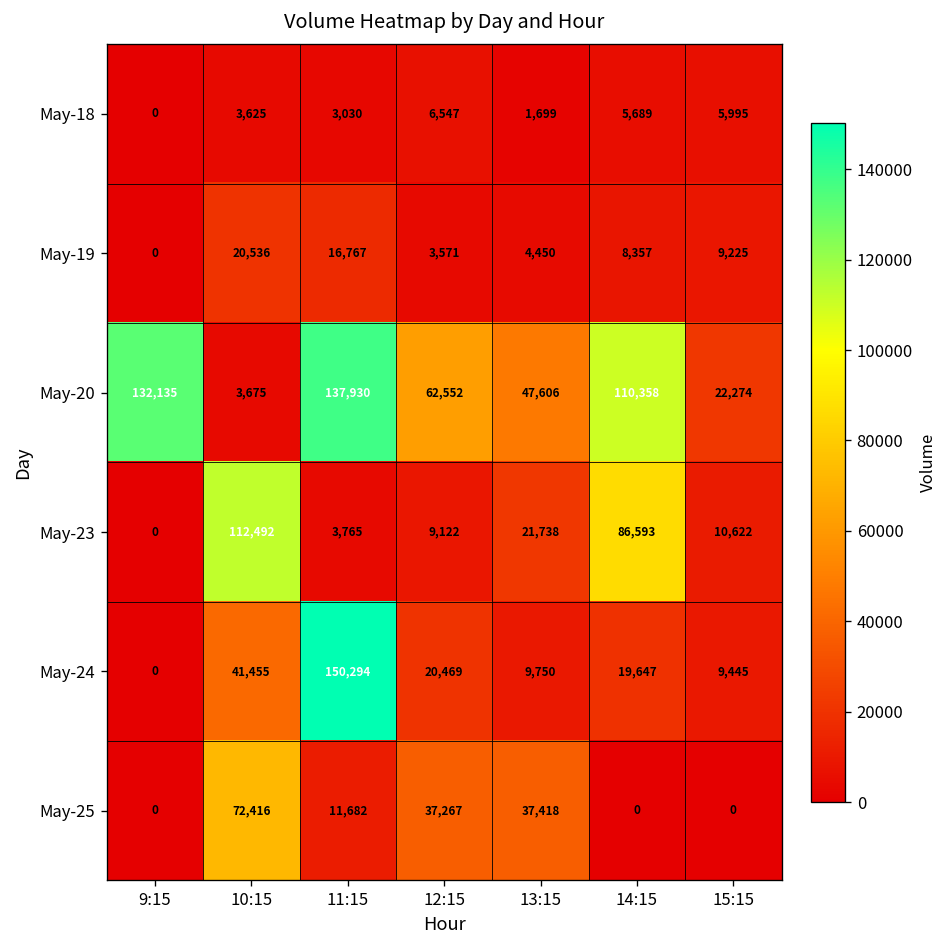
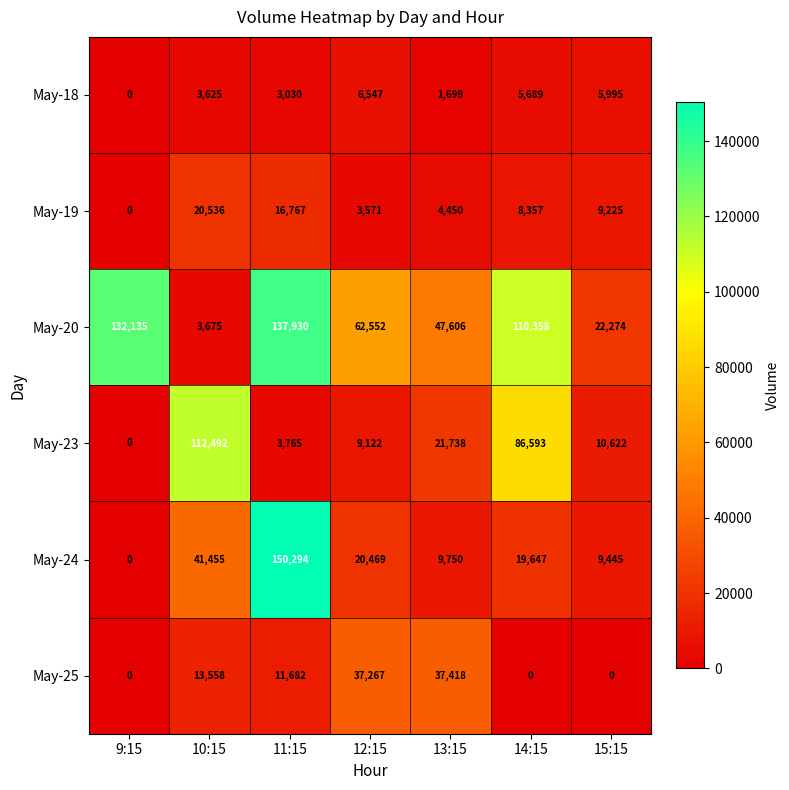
  {
    "May-18": {
      "9:15": "0",
      "10:15": "3,625",
      "11:15": "3,030",
      "12:15": "6,547",
      "13:15": "1,699",
      "14:15": "5,689",
      "15:15": "5,995"
    },
    "May-19": {
      "9:15": "0",
      "10:15": "20,536",
      "11:15": "16,767",
      "12:15": "3,571",
      "13:15": "4,450",
      "14:15": "8,357",
      "15:15": "9,225"
    },
    "May-20": {
      "9:15": "132,135",
      "10:15": "3,675",
      "11:15": "137,930",
      "12:15": "62,552",
      "13:15": "47,606",
      "14:15": "110,358",
      "15:15": "22,274"
    },
    "May-23": {
      "9:15": "0",
      "10:15": "112,492",
      "11:15": "3,765",
      "12:15": "9,122",
      "13:15": "21,738",
      "14:15": "86,593",
      "15:15": "10,622"
    },
    "May-24": {
      "9:15": "0",
      "10:15": "41,455",
      "11:15": "150,294",
      "12:15": "20,469",
      "13:15": "9,750",
      "14:15": "19,647",
      "15:15": "9,445"
    },
    "May-25": {
      "9:15": "0",
-     "10:15": "72,416",
+     "10:15": "13,558",
      "11:15": "11,682",
      "12:15": "37,267",
      "13:15": "37,418",
      "14:15": "0",
      "15:15": "0"
    }
  }
